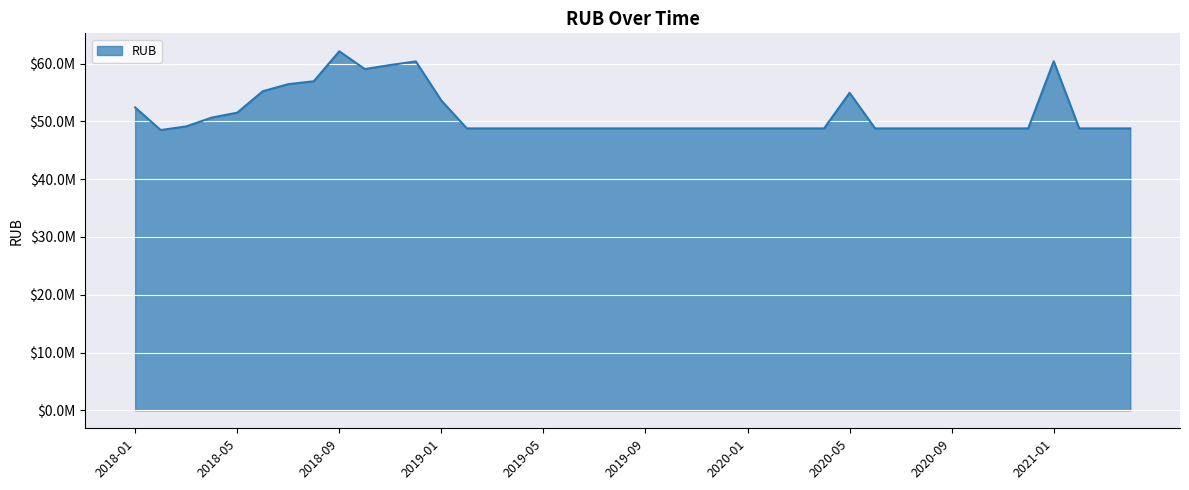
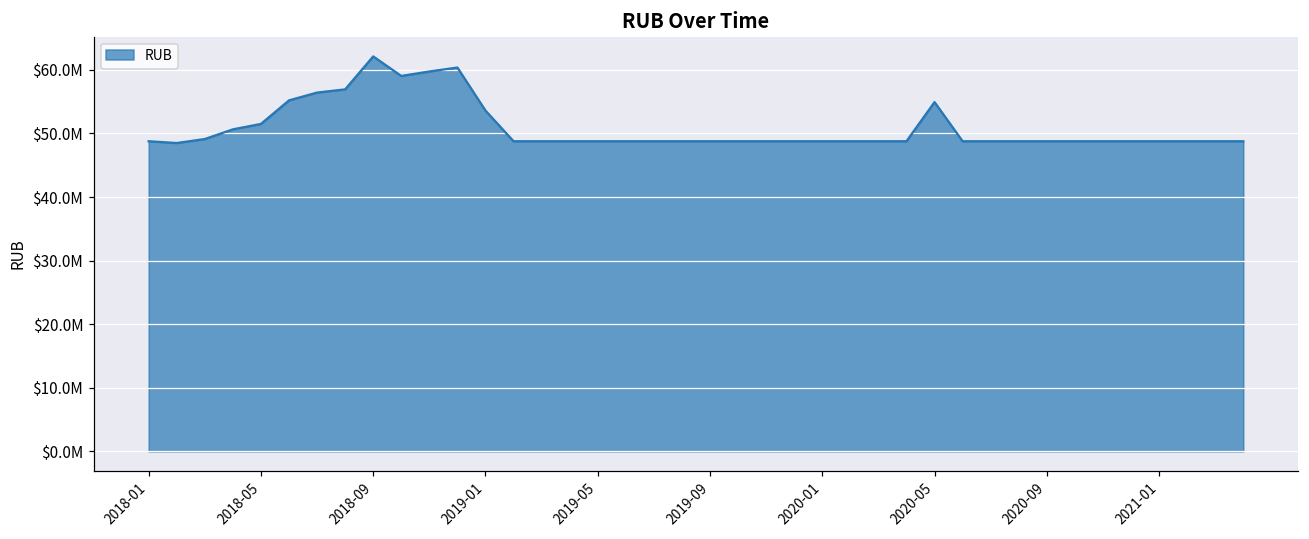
  {
-   "2018-01": "$52000000",
+   "2018-01": "$49000000",
    "2018-05": "$51000000",
    "2018-09": "$62000000",
    "2019-01": "$54000000",
    "2019-05": "$49000000",
    "2019-09": "$49000000",
    "2020-01": "$49000000",
    "2020-05": "$55000000",
    "2020-09": "$49000000",
-   "2021-01": "$60000000"
+   "2021-01": "$49000000"
  }
